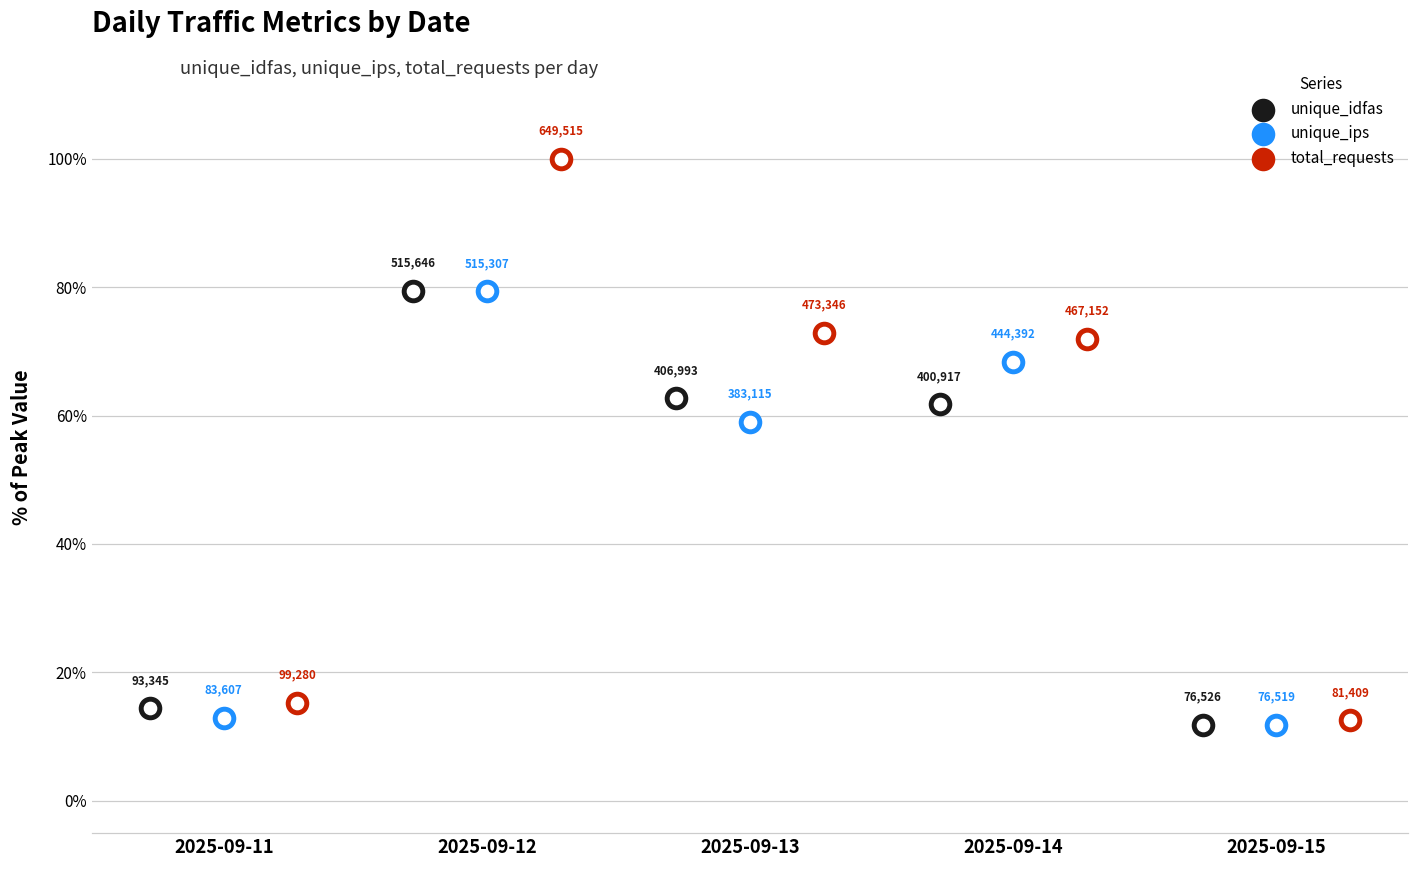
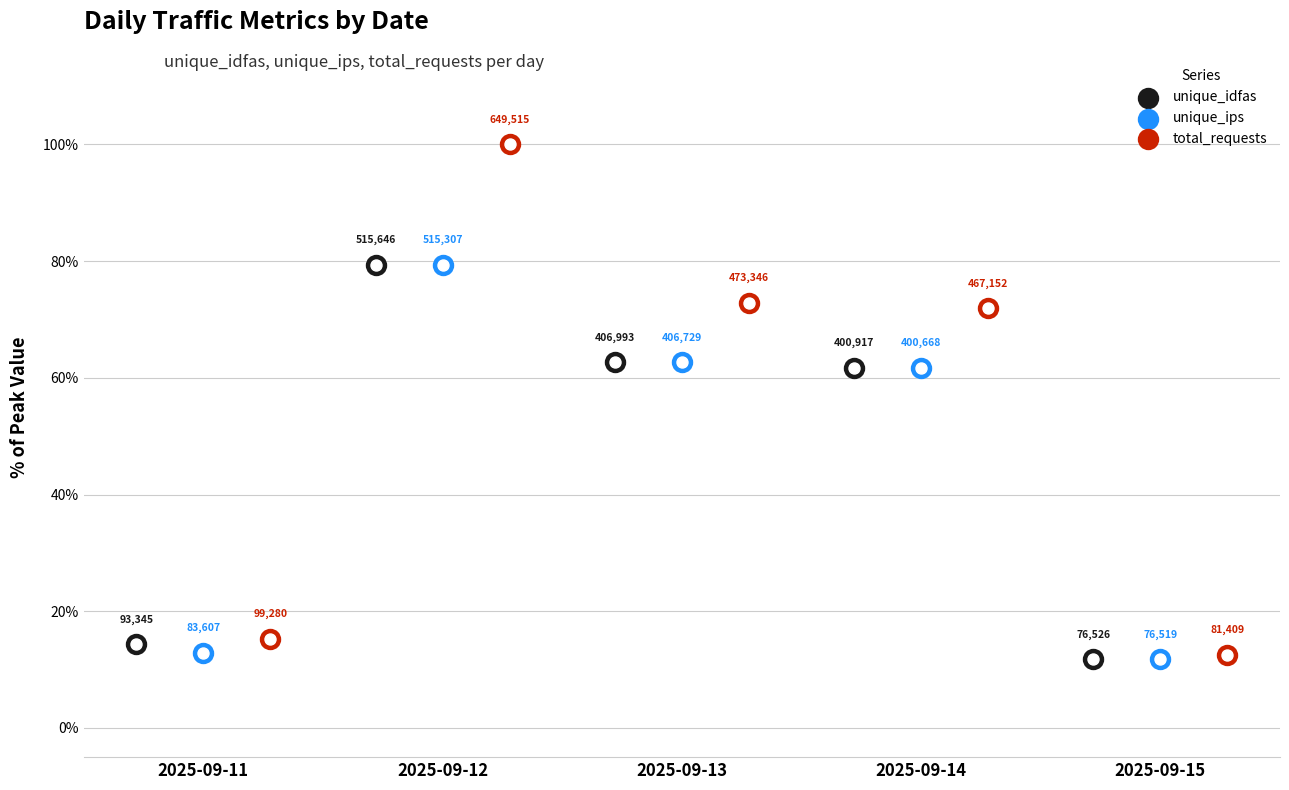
  {
    "unique_ips": {
-     "2025-09-13": "383,115",
-     "2025-09-14": "444,392"
+     "2025-09-13": "406,729",
+     "2025-09-14": "400,668"
    }
  }
